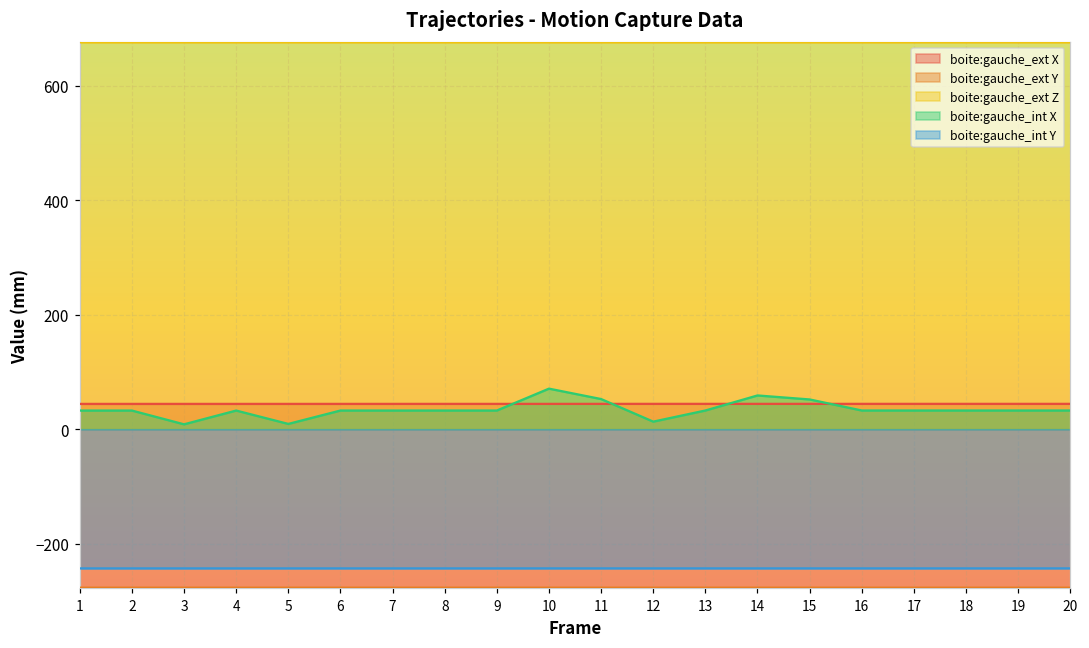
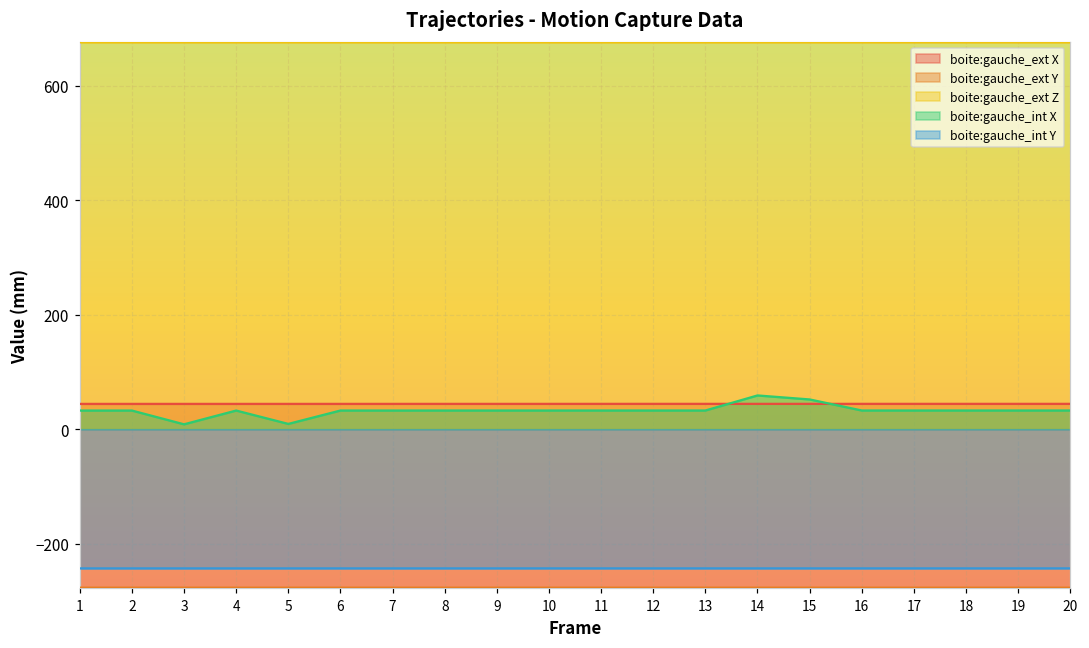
  {
    "boite:gauche_ext Z": {
      "1": 680,
      "2": 680,
      "3": 680,
      "4": 680,
      "5": 680,
      "6": 680,
      "7": 680,
      "8": 680,
      "9": 680,
      "10": 680,
      "11": 680,
      "12": 680,
      "13": 680,
      "14": 680,
      "15": 680,
      "16": 680,
      "17": 680,
      "18": 680,
      "19": 680,
      "20": 680
    },
    "boite:gauche_int X": {
      "1": 30,
      "2": 30,
      "3": 10,
      "4": 30,
      "5": 10,
      "6": 30,
      "7": 30,
      "8": 30,
      "9": 30,
-     "10": 70,
-     "11": 50,
-     "12": 10,
+     "10": 30,
+     "11": 30,
+     "12": 30,
      "13": 30,
      "14": 60,
      "15": 50,
      "16": 30,
      "17": 30,
      "18": 30,
      "19": 30,
      "20": 30
    }
  }
